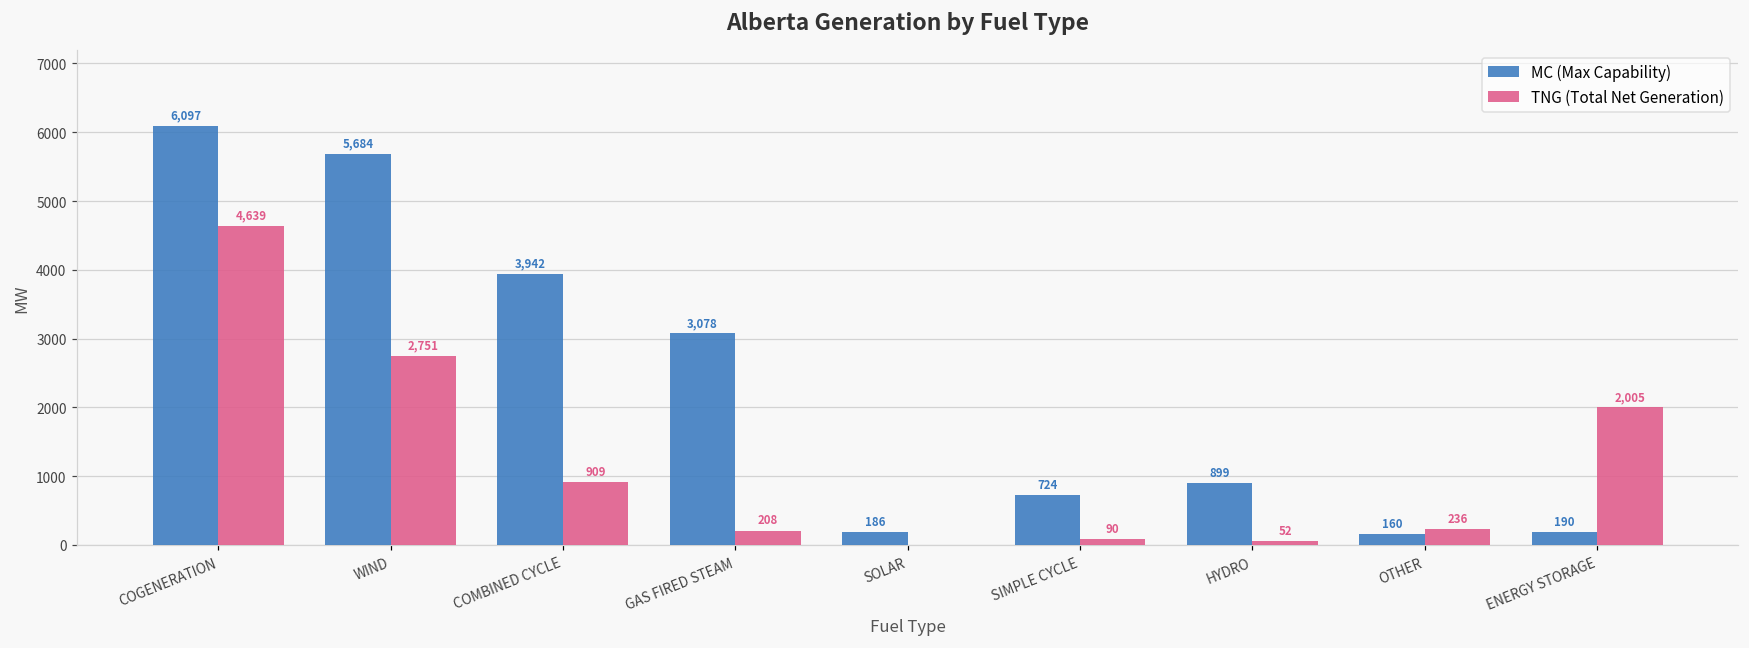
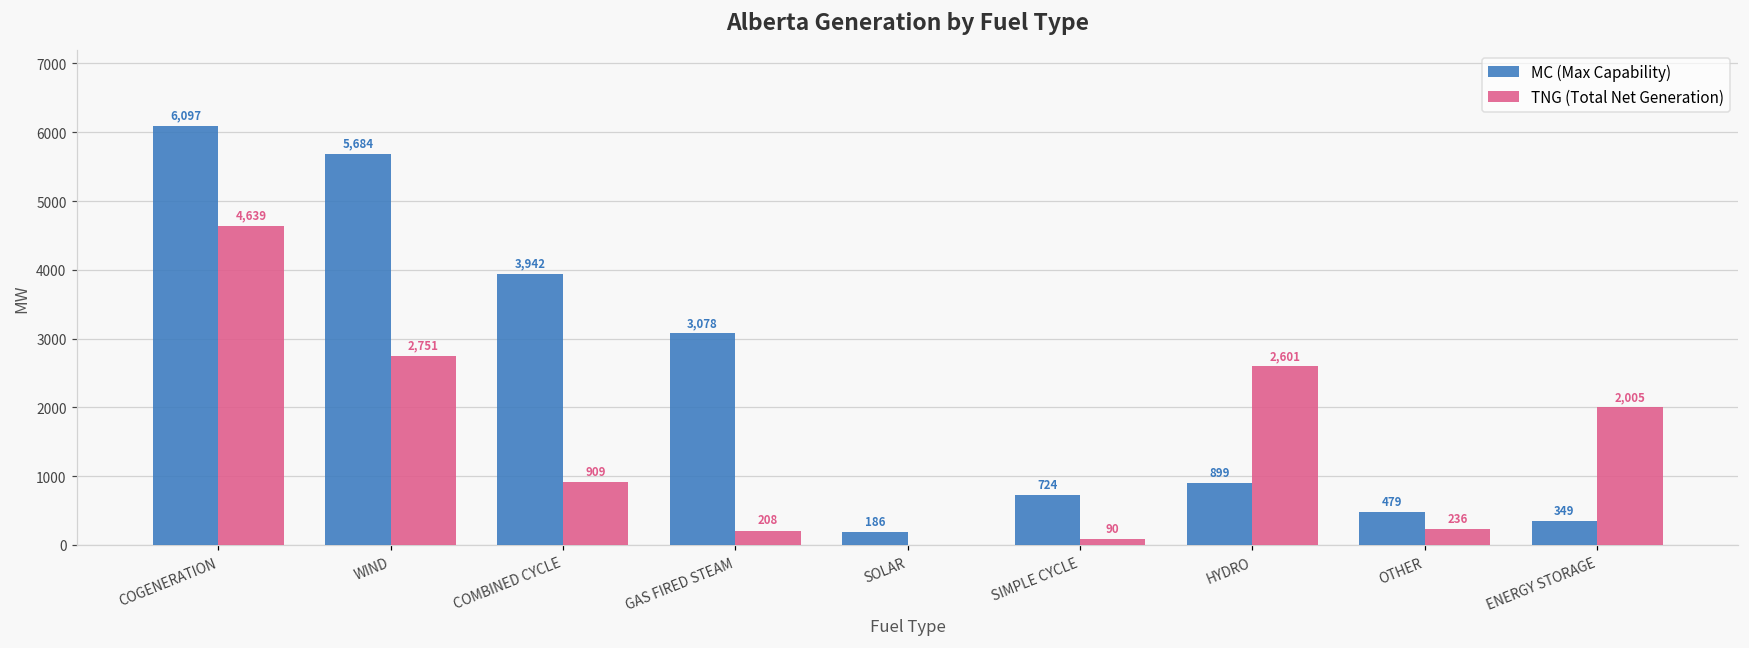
  {
    "MC (Max Capability)": {
      "COGENERATION": "6,097",
      "WIND": "5,684",
      "COMBINED CYCLE": "3,942",
      "GAS FIRED STEAM": "3,078",
      "SOLAR": "186",
      "SIMPLE CYCLE": "724",
      "HYDRO": "899",
-     "OTHER": "160",
-     "ENERGY STORAGE": "190"
+     "OTHER": "479",
+     "ENERGY STORAGE": "349"
    },
    "TNG (Total Net Generation)": {
      "COGENERATION": "4,639",
      "WIND": "2,751",
      "COMBINED CYCLE": "909",
      "GAS FIRED STEAM": "208",
      "SIMPLE CYCLE": "90",
-     "HYDRO": "52",
+     "HYDRO": "2,601",
      "OTHER": "236",
      "ENERGY STORAGE": "2,005"
    }
  }
